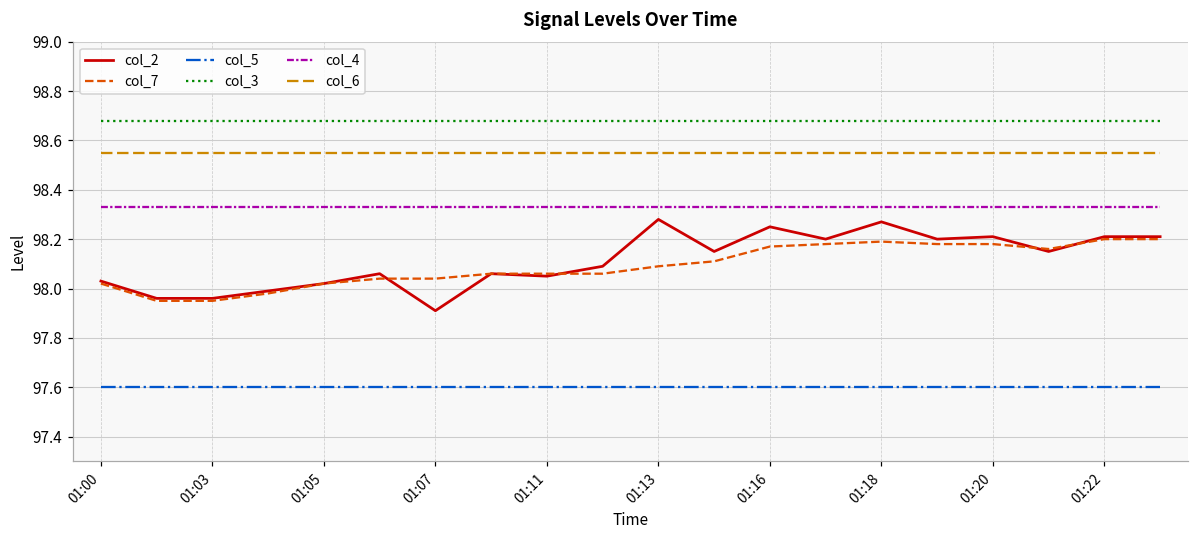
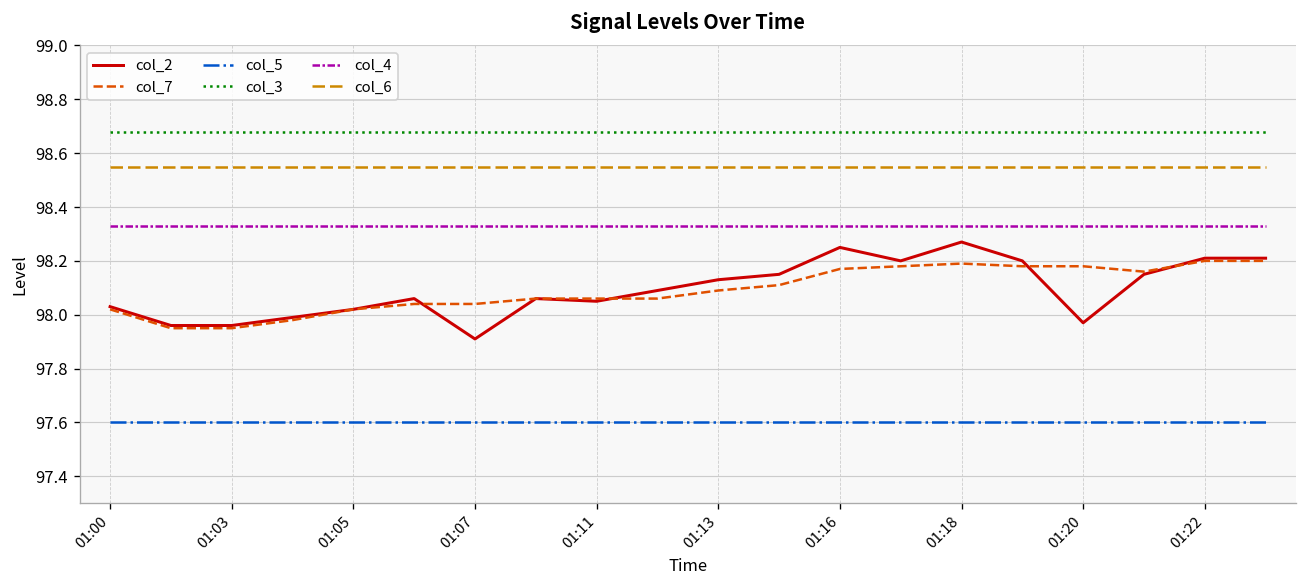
  {
    "col_2": {
      "01:07": 97.91,
-     "01:13": 98.28,
+     "01:13": 98.13,
      "01:16": 98.25,
      "01:18": 98.27,
-     "01:20": 98.21
+     "01:20": 97.97
    },
    "col_5": {
      "01:00": 97.60,
      "01:03": 97.60,
      "01:05": 97.60,
      "01:07": 97.60,
      "01:11": 97.60,
      "01:13": 97.60,
      "01:16": 97.60,
      "01:18": 97.60,
      "01:20": 97.60,
      "01:22": 97.60
    },
    "col_3": {
      "01:00": 98.68,
      "01:03": 98.68,
      "01:05": 98.68,
      "01:07": 98.68,
      "01:11": 98.68,
      "01:13": 98.68,
      "01:16": 98.68,
      "01:18": 98.68,
      "01:20": 98.68,
      "01:22": 98.68
    },
    "col_4": {
      "01:00": 98.33,
      "01:03": 98.33,
      "01:05": 98.33,
      "01:07": 98.33,
      "01:11": 98.33,
      "01:13": 98.33,
      "01:16": 98.33,
      "01:18": 98.33,
      "01:20": 98.33,
      "01:22": 98.33
    }
  }
